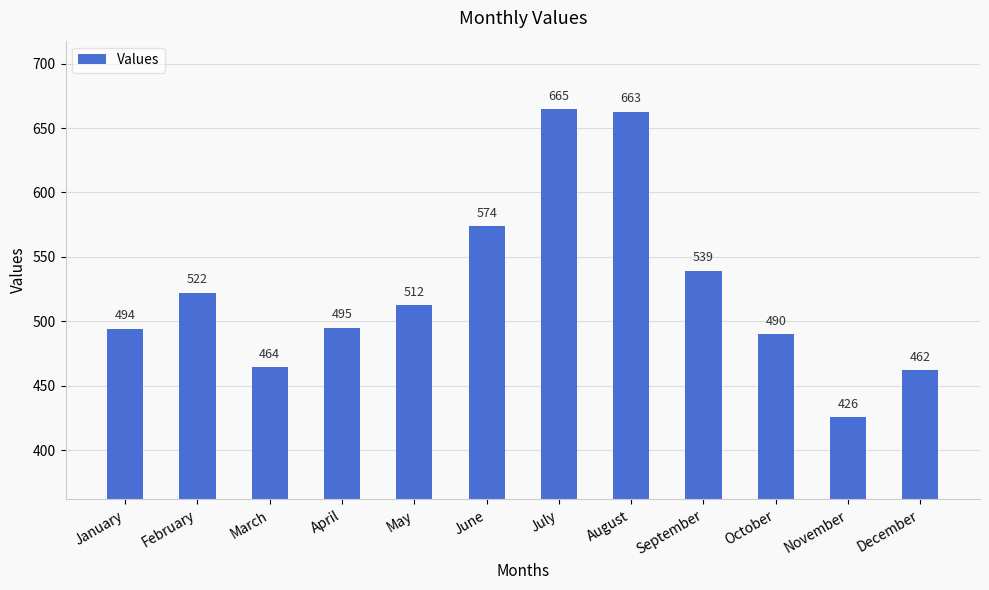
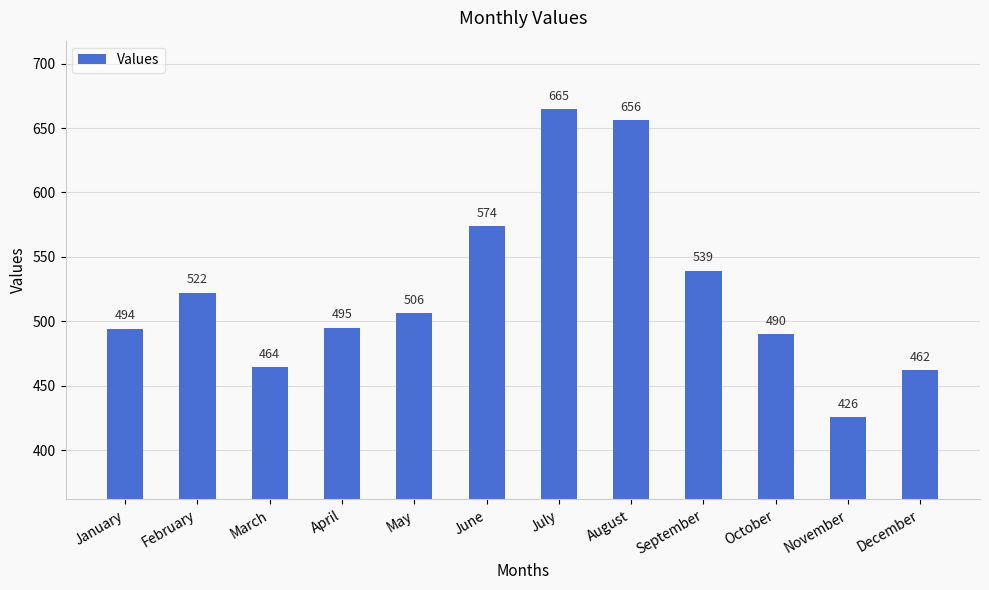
  {
    "January": 494,
    "February": 522,
    "March": 464,
    "April": 495,
-   "May": 512,
+   "May": 506,
    "June": 574,
    "July": 665,
-   "August": 663,
+   "August": 656,
    "September": 539,
    "October": 490,
    "November": 426,
    "December": 462
  }
